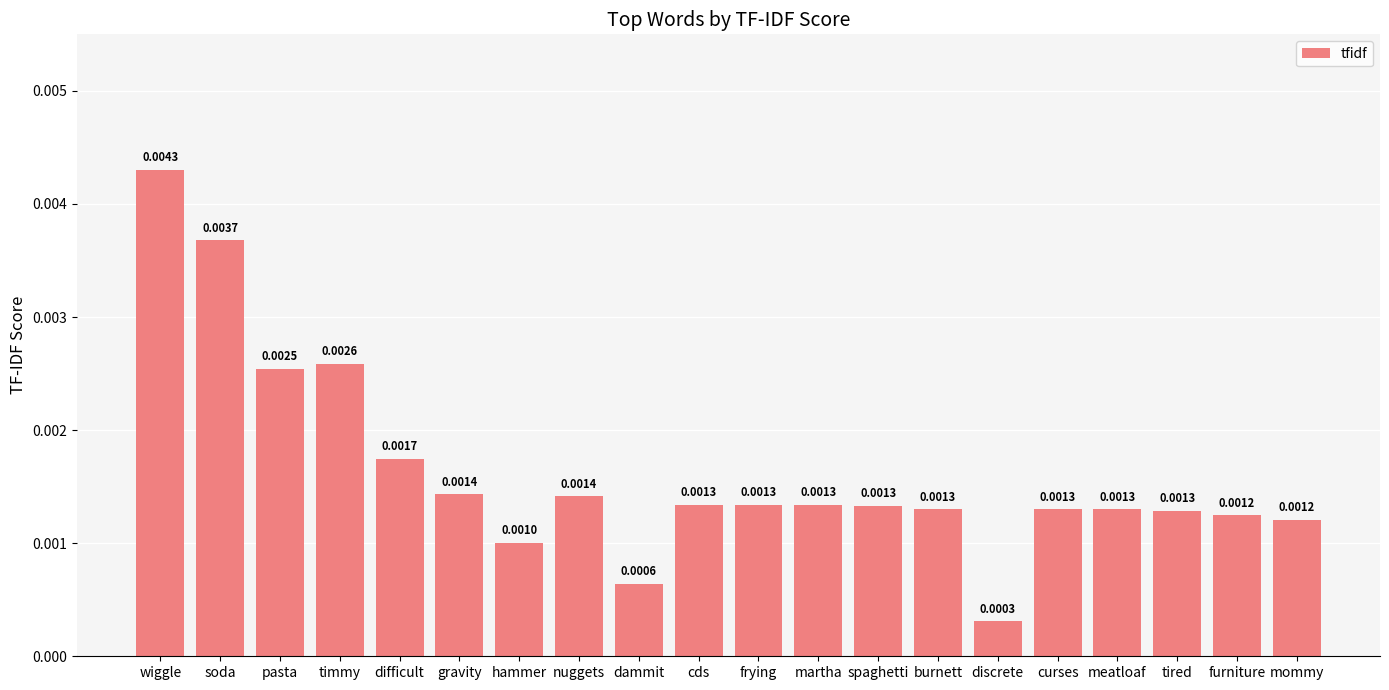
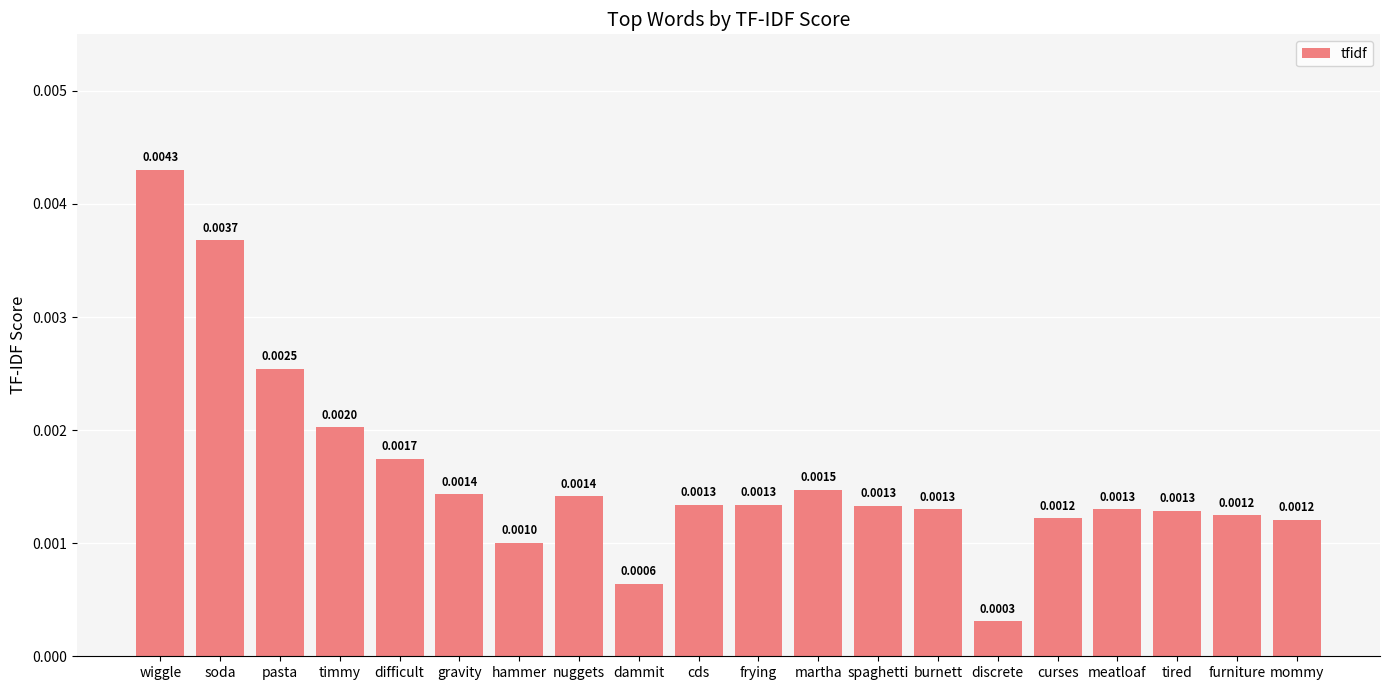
  {
    "wiggle": 0.0043,
    "soda": 0.0037,
    "pasta": 0.0025,
-   "timmy": 0.0026,
+   "timmy": 0.0020,
    "difficult": 0.0017,
    "gravity": 0.0014,
    "hammer": 0.0010,
    "nuggets": 0.0014,
    "dammit": 0.0006,
    "cds": 0.0013,
    "frying": 0.0013,
-   "martha": 0.0013,
+   "martha": 0.0015,
    "spaghetti": 0.0013,
    "burnett": 0.0013,
    "discrete": 0.0003,
-   "curses": 0.0013,
+   "curses": 0.0012,
    "meatloaf": 0.0013,
    "tired": 0.0013,
    "furniture": 0.0012,
    "mommy": 0.0012
  }
